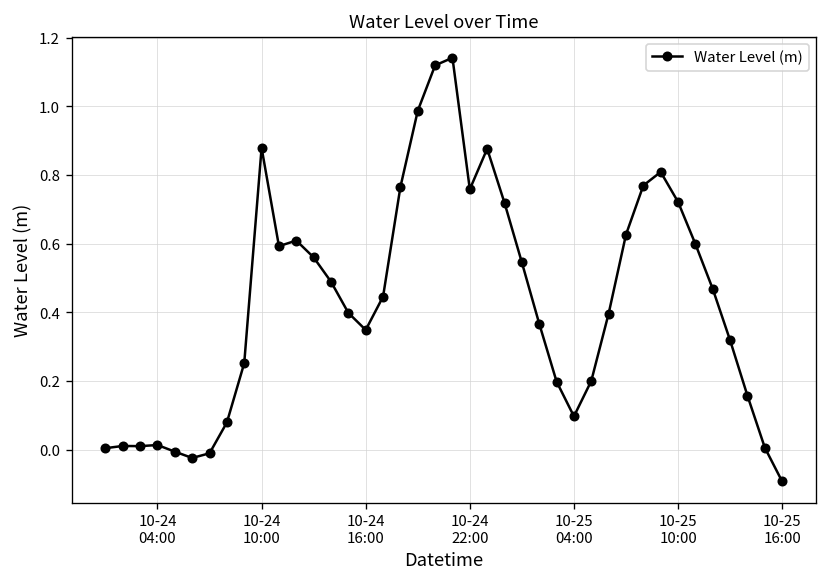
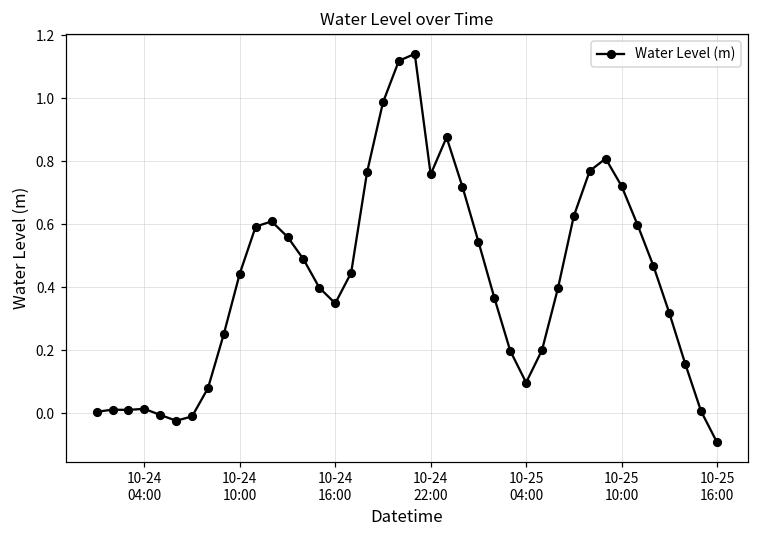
  {
    "10-24 04:00": 0.01,
-   "10-24 10:00": 0.88,
+   "10-24 10:00": 0.44,
    "10-24 16:00": 0.35,
    "10-24 22:00": 0.76,
    "10-25 04:00": 0.10,
    "10-25 10:00": 0.72,
    "10-25 16:00": -0.09
  }
